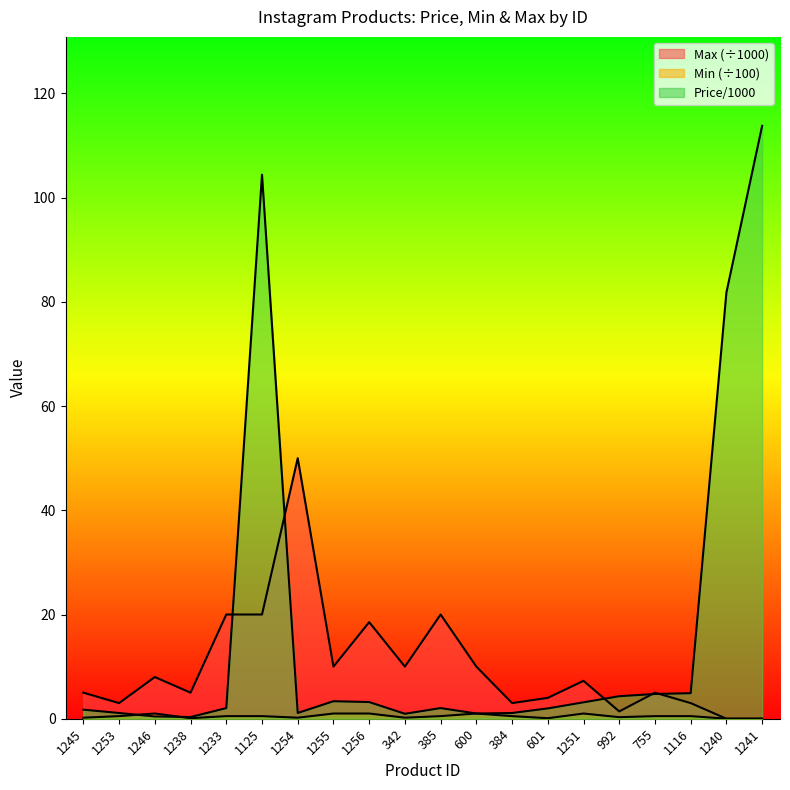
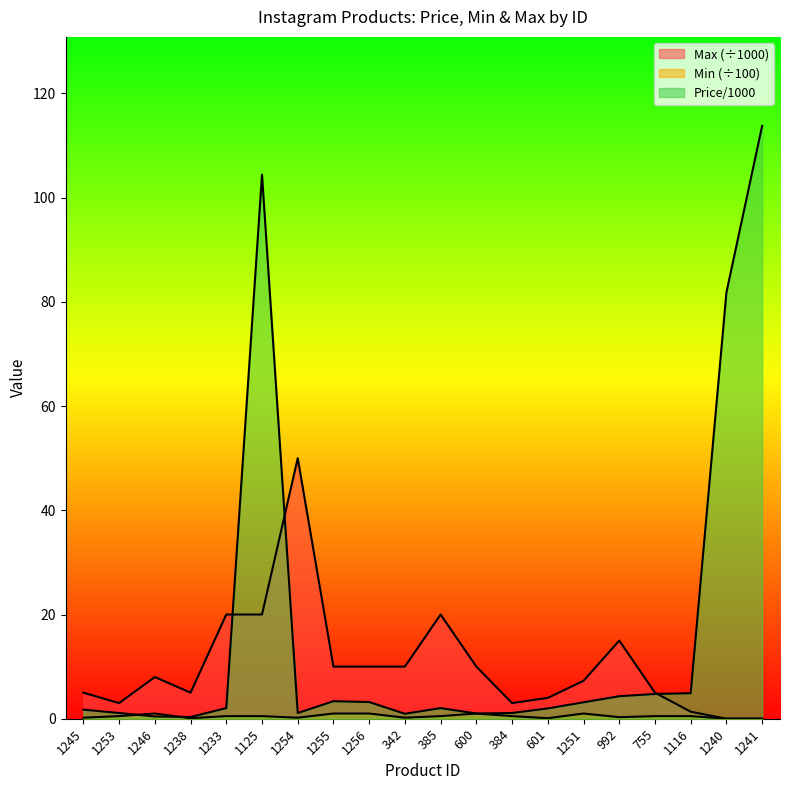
  {
    "Max (÷1000)": {
      "1245": 5,
      "1253": 3,
      "1246": 8,
      "1238": 5,
      "1233": 20,
      "1125": 20,
      "1254": 50,
      "1255": 10,
-     "1256": 19,
+     "1256": 10,
      "342": 10,
      "385": 20,
      "600": 10,
      "384": 3,
      "601": 4,
      "1251": 7,
-     "992": 1,
-     "1116": 3
+     "992": 15,
+     "1116": 1
    },
    "Min (÷100)": {
      "1245": 0,
      "1253": 1,
      "1246": 1,
      "1233": 1,
      "1125": 1,
      "1254": 0,
      "1255": 1,
      "1256": 1,
      "342": 0,
      "385": 1,
      "384": 1,
      "601": 0,
      "1251": 1,
      "992": 0,
      "755": 1,
      "1116": 1
    },
    "Price/1000": {
      "1245": 2,
      "1253": 1,
      "1246": 0,
      "1233": 2,
      "1125": 104,
      "1254": 1,
      "1255": 3,
      "1256": 3,
      "342": 1,
      "385": 2,
      "384": 1,
      "601": 2,
      "1251": 3,
      "992": 4,
      "1116": 5,
      "1240": 82,
      "1241": 114
    }
  }
